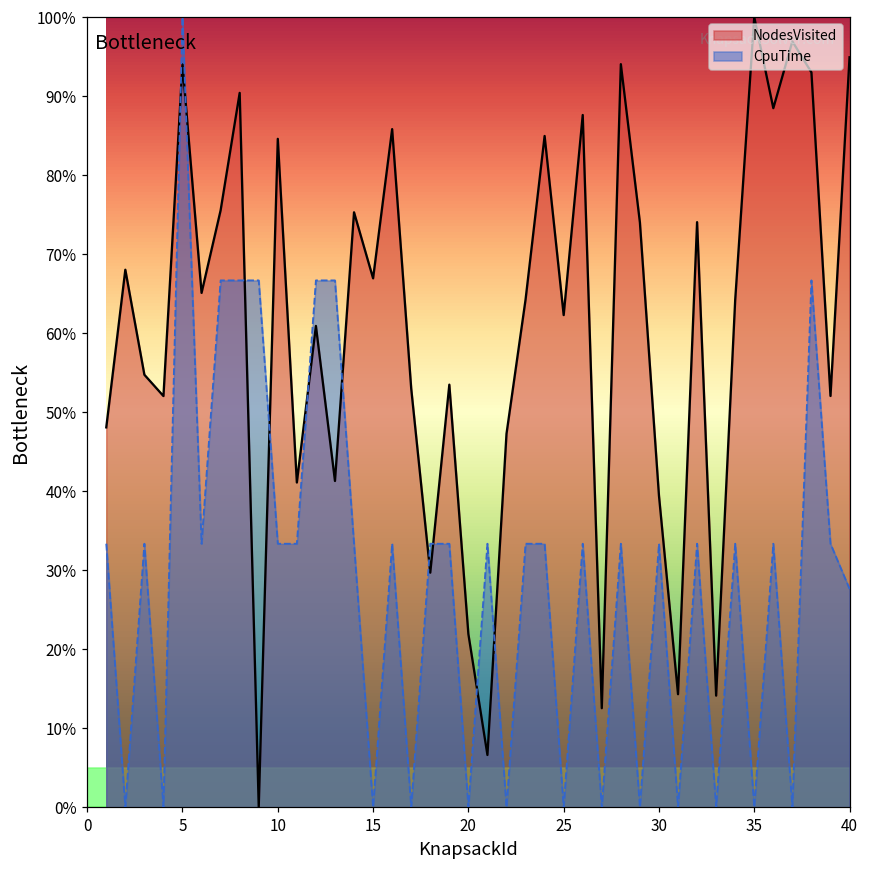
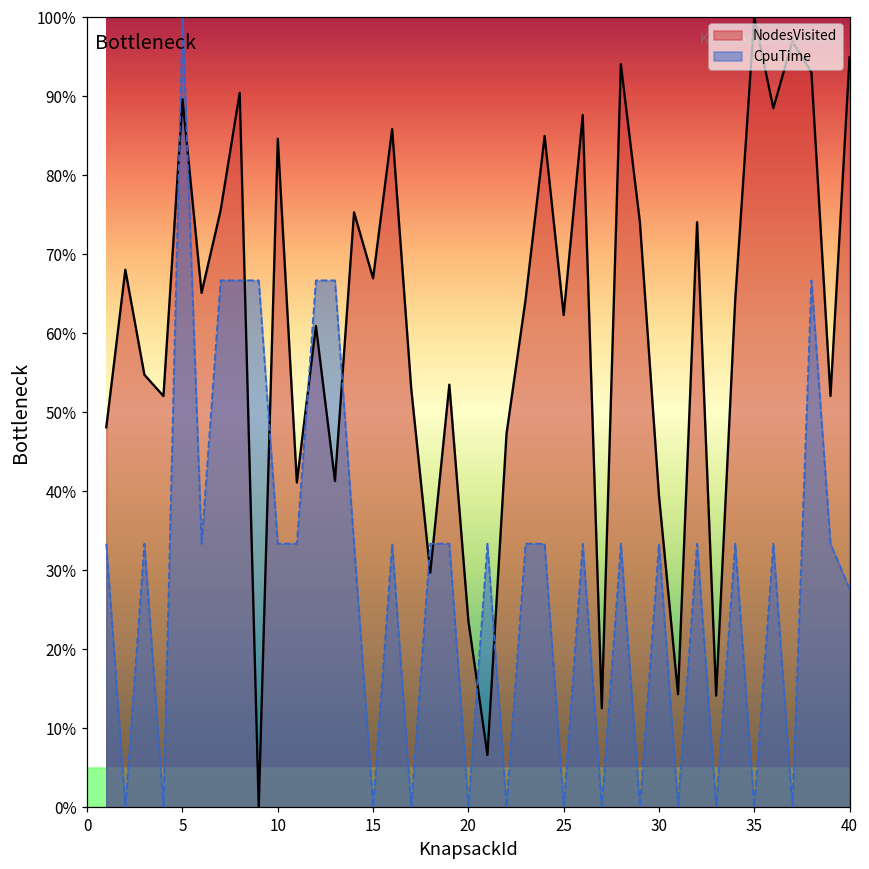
  {
    "NodesVisited": {
-     "5": "94%",
+     "5": "90%",
      "10": "85%",
      "15": "67%",
-     "20": "22%",
+     "20": "24%",
      "25": "62%",
      "30": "39%",
      "35": "100%",
      "40": "95%"
    },
    "CpuTime": {
      "5": "100%",
      "10": "33%",
      "30": "33%",
      "40": "28%"
    }
  }
